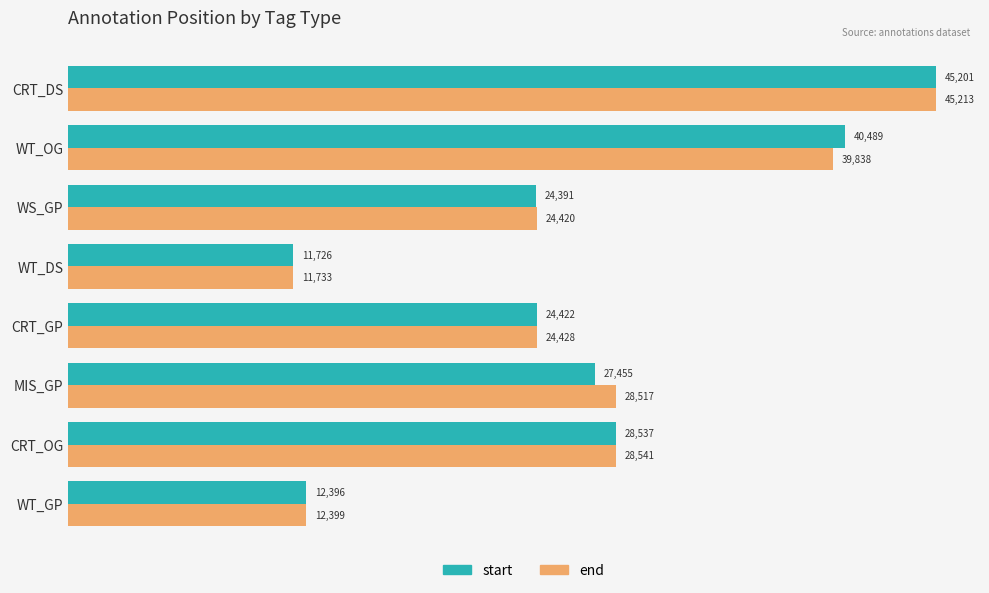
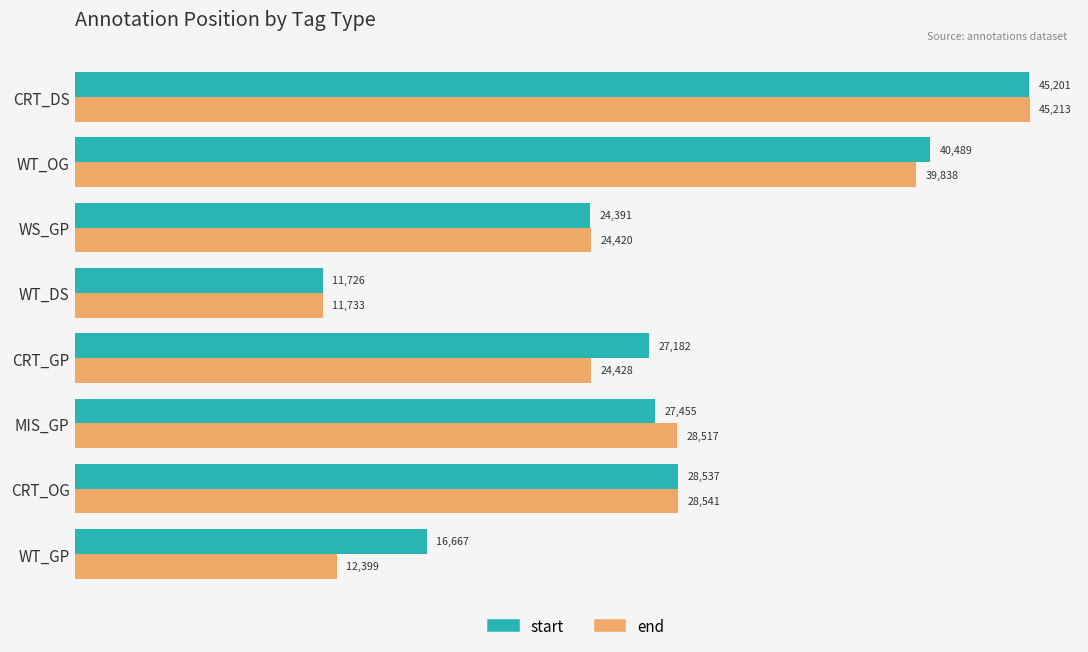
  {
    "start": {
      "CRT_DS": "45,201",
      "WT_OG": "40,489",
      "WS_GP": "24,391",
      "WT_DS": "11,726",
-     "CRT_GP": "24,422",
+     "CRT_GP": "27,182",
      "MIS_GP": "27,455",
      "CRT_OG": "28,537",
-     "WT_GP": "12,396"
+     "WT_GP": "16,667"
    },
    "end": {
      "CRT_DS": "45,213",
      "WT_OG": "39,838",
      "WS_GP": "24,420",
      "WT_DS": "11,733",
      "CRT_GP": "24,428",
      "MIS_GP": "28,517",
      "CRT_OG": "28,541",
      "WT_GP": "12,399"
    }
  }
